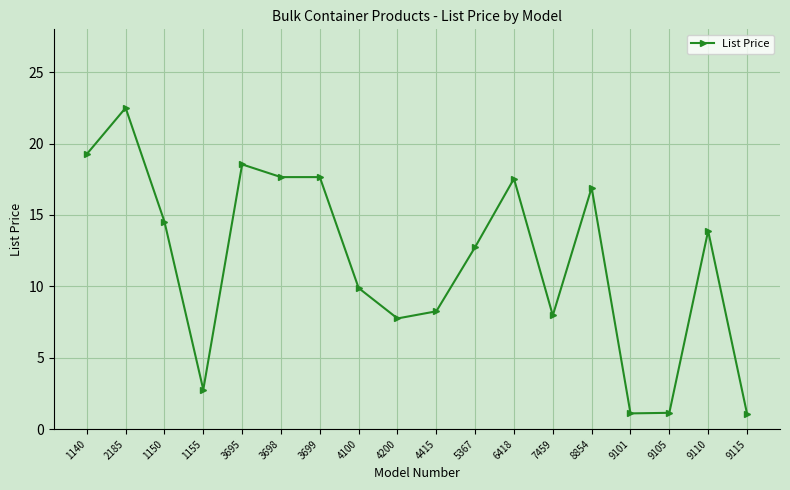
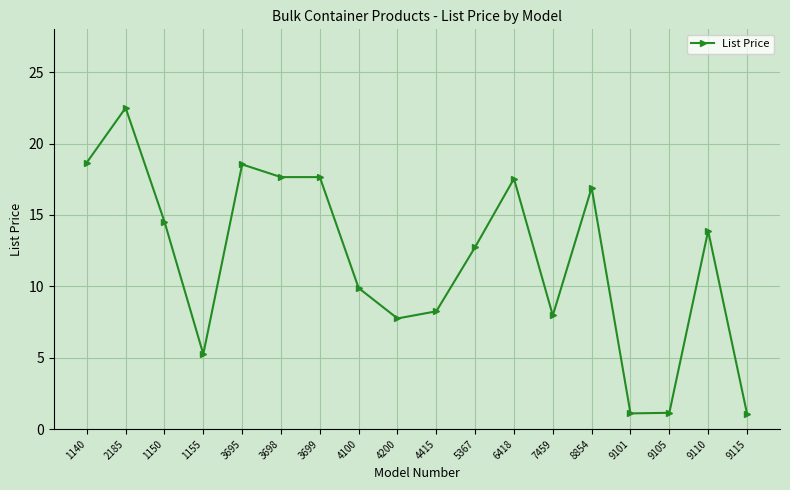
  {
-   "1140": 19.3,
+   "1140": 18.7,
    "2185": 22.5,
    "1150": 14.5,
-   "1155": 2.8,
+   "1155": 5.3,
    "3695": 18.5,
    "3698": 17.7,
    "3699": 17.7,
    "4100": 9.9,
    "4200": 7.8,
    "4415": 8.3,
    "5367": 12.8,
    "6418": 17.5,
    "7459": 8.0,
    "8854": 16.9,
    "9101": 1.1,
    "9105": 1.1,
    "9110": 13.9,
    "9115": 1.1
  }
